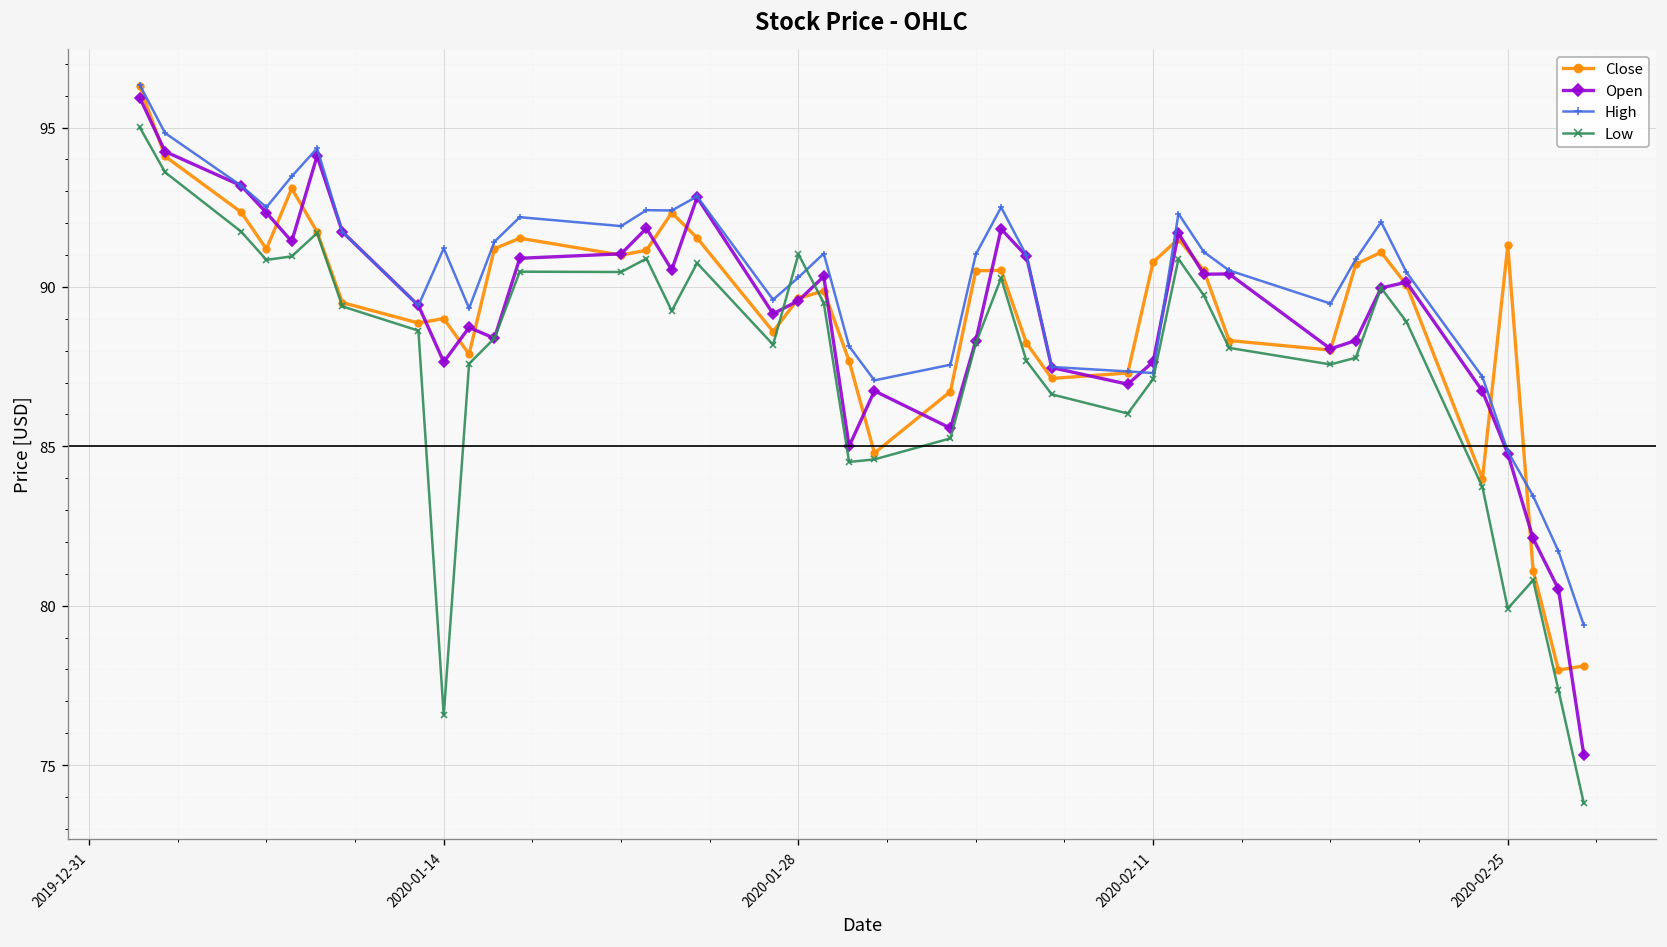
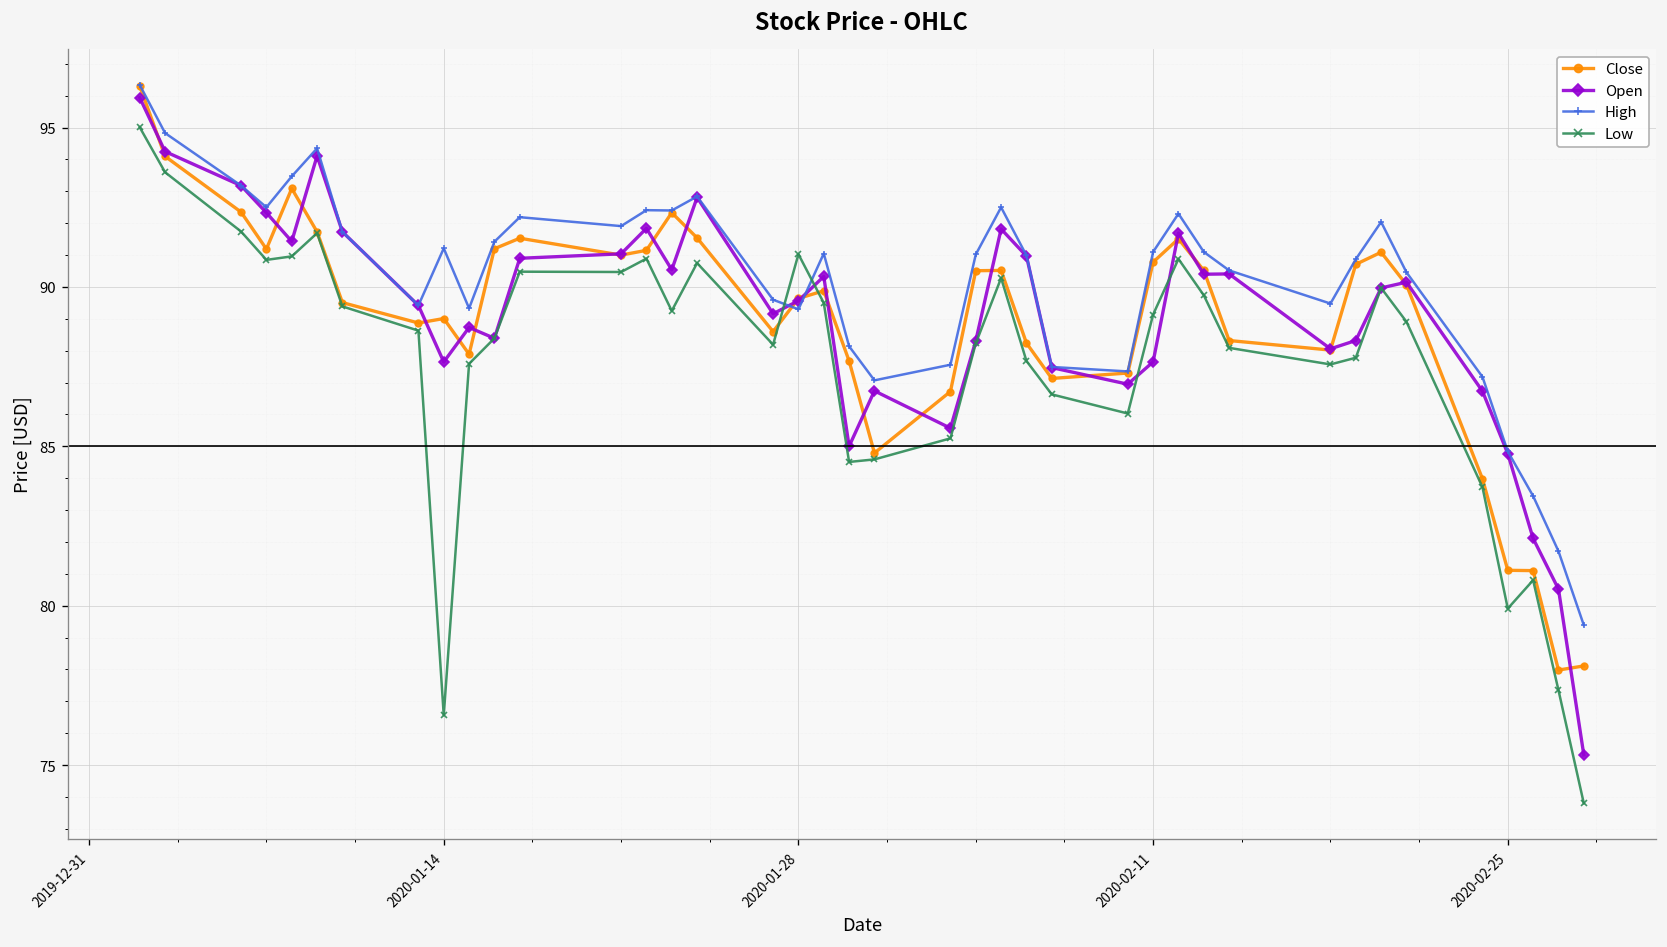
  {
    "Close": {
      "2020-01-14": 89.0,
      "2020-02-11": 90.8,
-     "2020-02-25": 91.3
+     "2020-02-25": 81.1
    },
    "Open": {
      "2020-01-14": 87.6,
      "2020-02-11": 87.7
    },
    "High": {
      "2020-01-14": 91.2,
-     "2020-01-28": 90.3,
-     "2020-02-11": 87.3
+     "2020-01-28": 89.3,
+     "2020-02-11": 91.1
    },
    "Low": {
      "2020-01-14": 76.6,
      "2020-01-28": 91.0,
-     "2020-02-11": 87.1,
+     "2020-02-11": 89.1,
      "2020-02-25": 79.9
    }
  }
